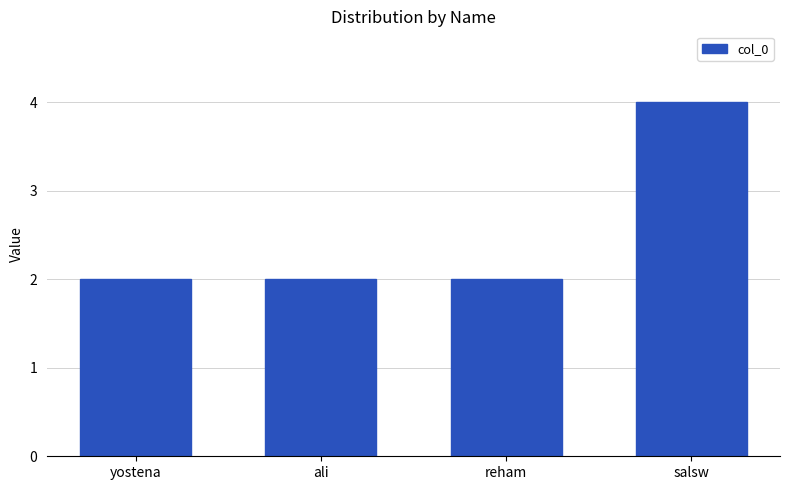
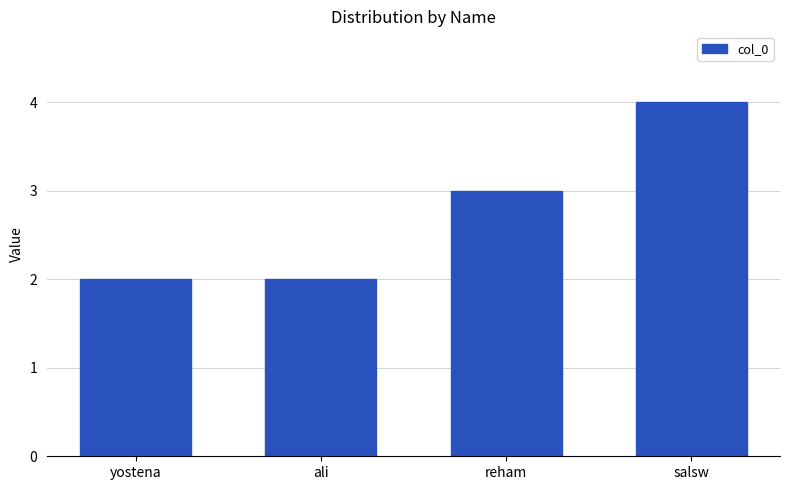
  {
    "yostena": 2,
    "ali": 2,
-   "reham": 2,
+   "reham": 3,
    "salsw": 4
  }
